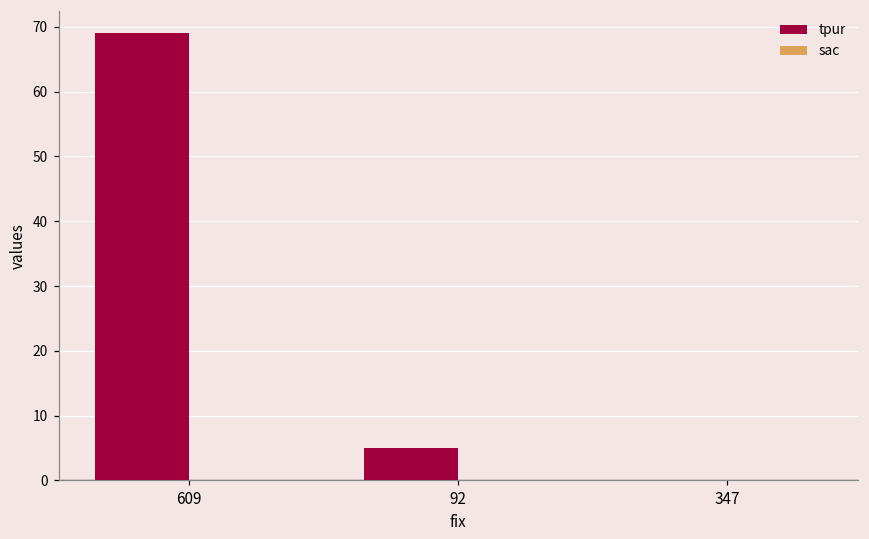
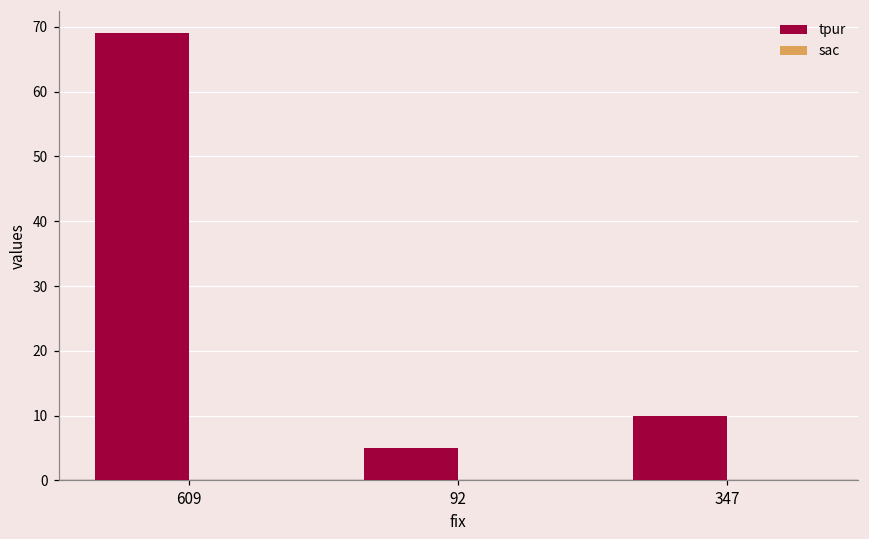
  {
    "tpur": {
      "609": 69,
      "92": 5,
-     "347": 0
+     "347": 10
    },
    "sac": {
      "609": 0,
      "92": 0,
      "347": 0
    }
  }
